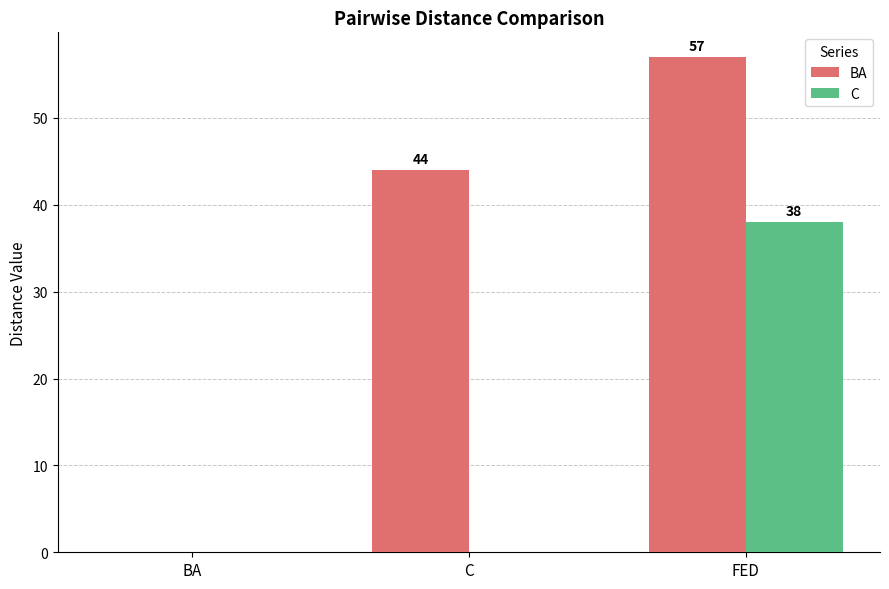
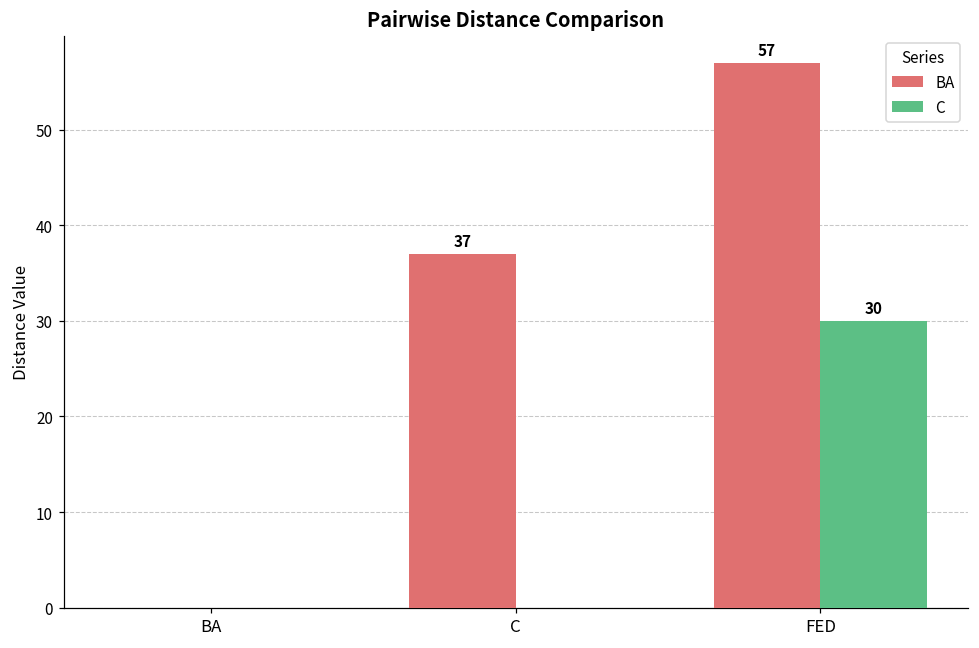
  {
    "BA": {
-     "C": 44,
+     "C": 37,
      "FED": 57
    },
    "C": {
-     "FED": 38
+     "FED": 30
    }
  }
